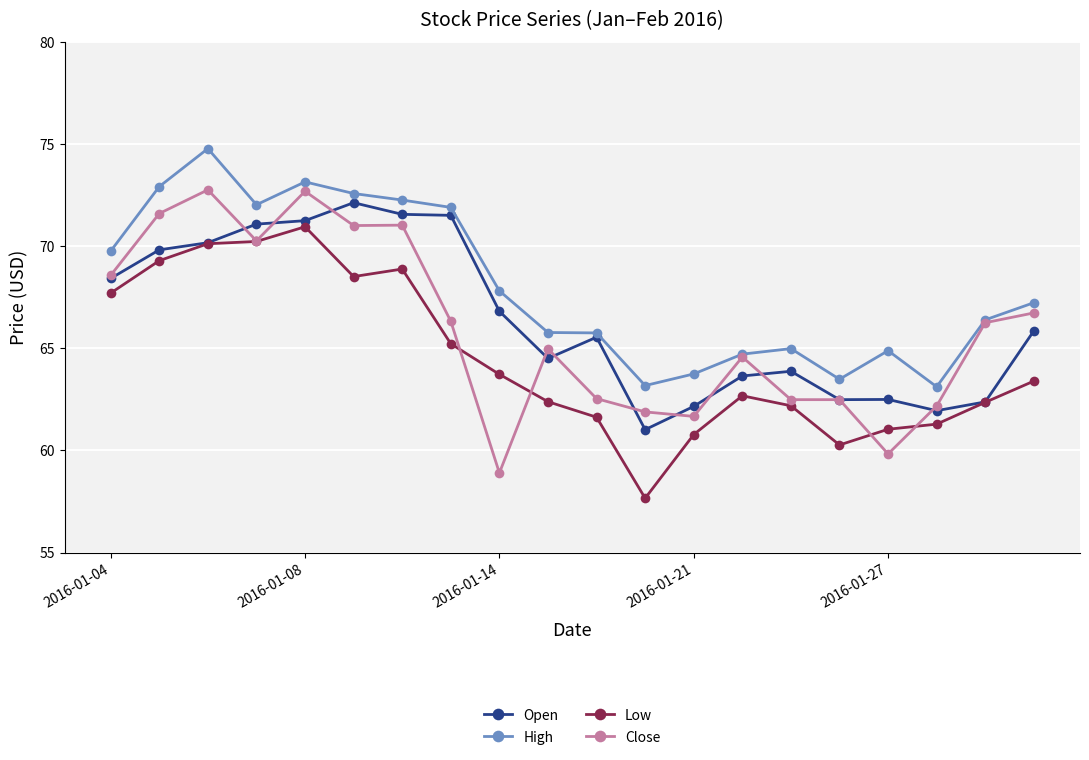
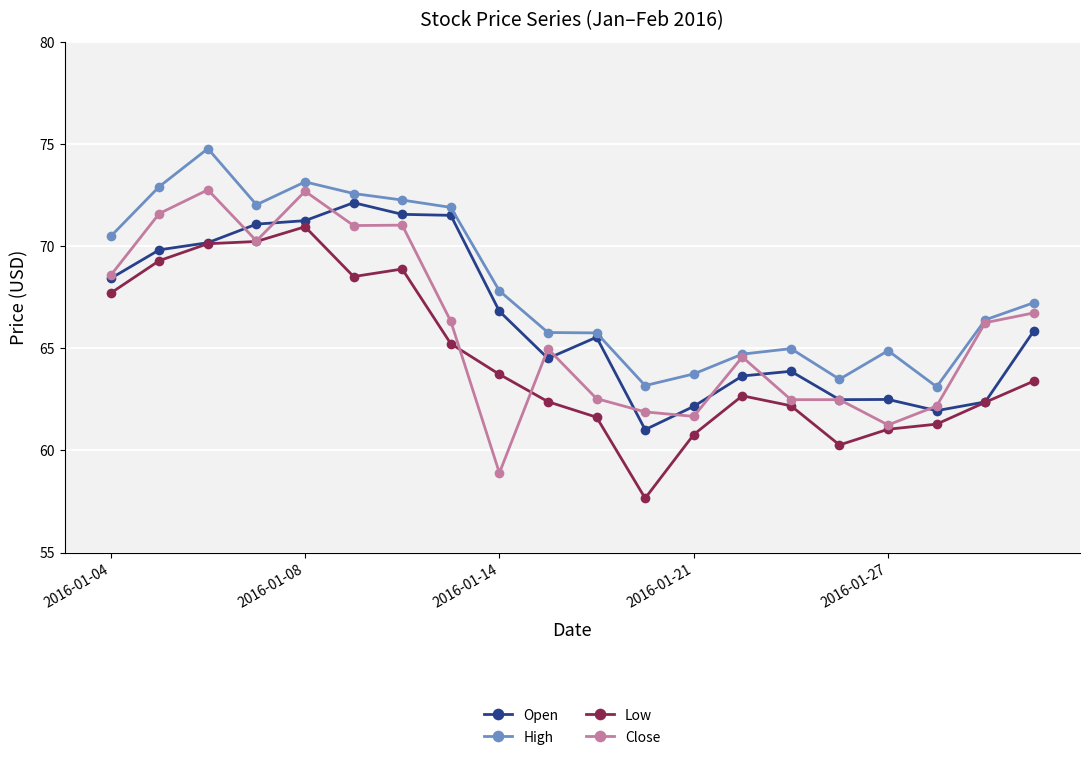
  {
    "Open": {
      "2016-01-04": 68.4,
      "2016-01-08": 71.3,
      "2016-01-14": 66.8,
      "2016-01-21": 62.2,
      "2016-01-27": 62.5
    },
    "High": {
-     "2016-01-04": 69.8,
+     "2016-01-04": 70.5,
      "2016-01-08": 73.2,
      "2016-01-14": 67.8,
      "2016-01-21": 63.8,
      "2016-01-27": 64.9
    },
    "Low": {
      "2016-01-04": 67.7,
      "2016-01-08": 71.0,
      "2016-01-14": 63.7,
      "2016-01-21": 60.8,
      "2016-01-27": 61.0
    },
    "Close": {
      "2016-01-04": 68.6,
      "2016-01-08": 72.7,
      "2016-01-14": 58.9,
      "2016-01-21": 61.7,
-     "2016-01-27": 59.8
+     "2016-01-27": 61.3
    }
  }
